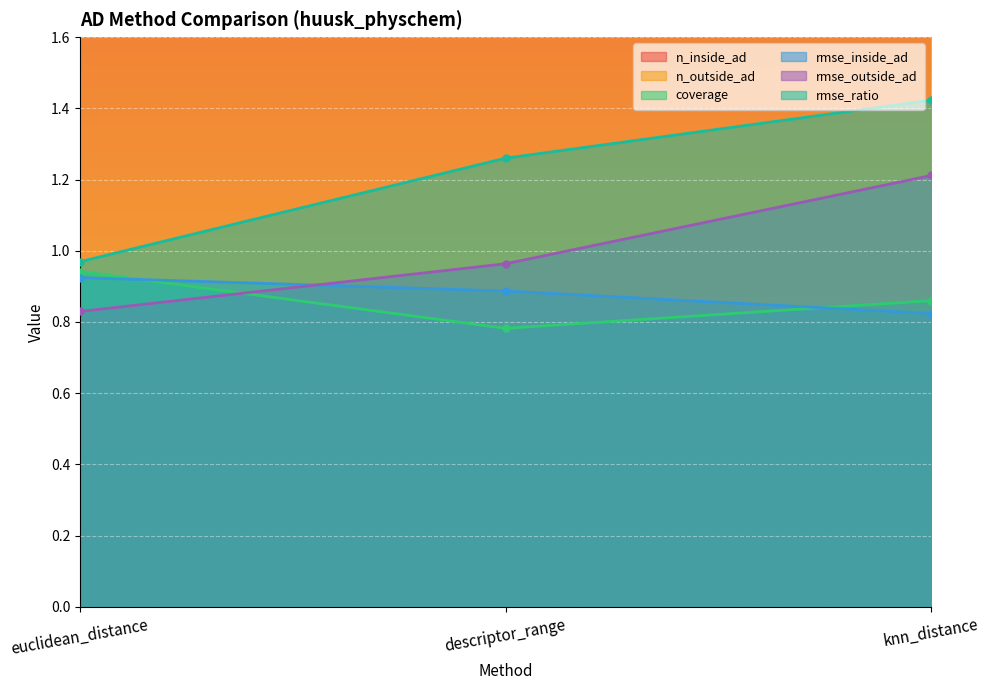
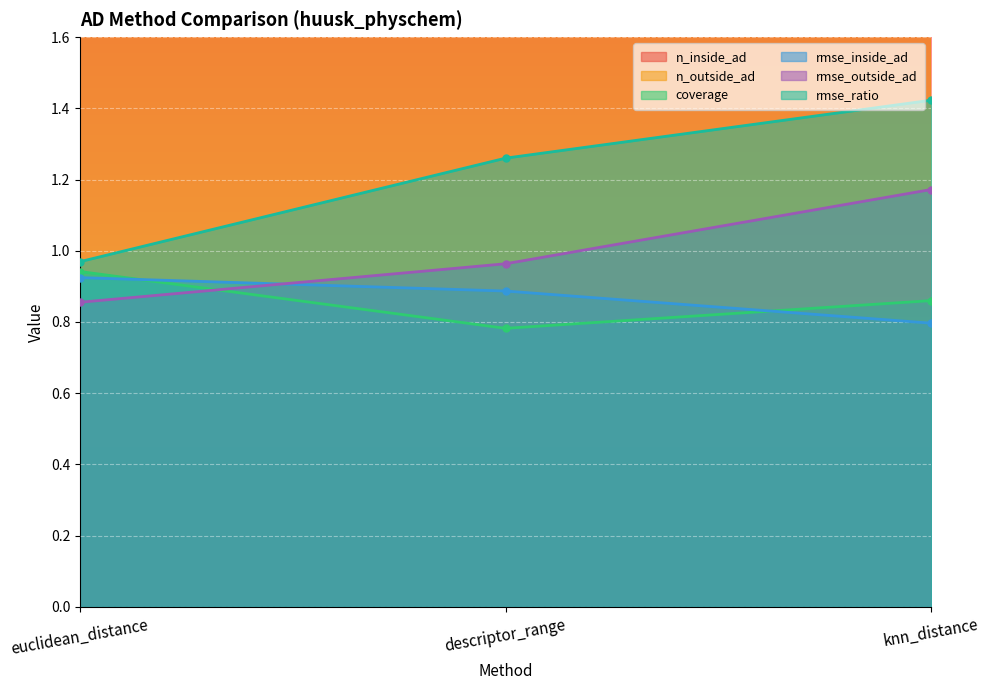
  {
    "rmse_inside_ad": {
      "euclidean_distance": 0.92,
      "descriptor_range": 0.89,
-     "knn_distance": 0.82
+     "knn_distance": 0.80
    },
    "rmse_outside_ad": {
-     "euclidean_distance": 0.83,
+     "euclidean_distance": 0.86,
      "descriptor_range": 0.96,
-     "knn_distance": 1.21
+     "knn_distance": 1.17
    }
  }
